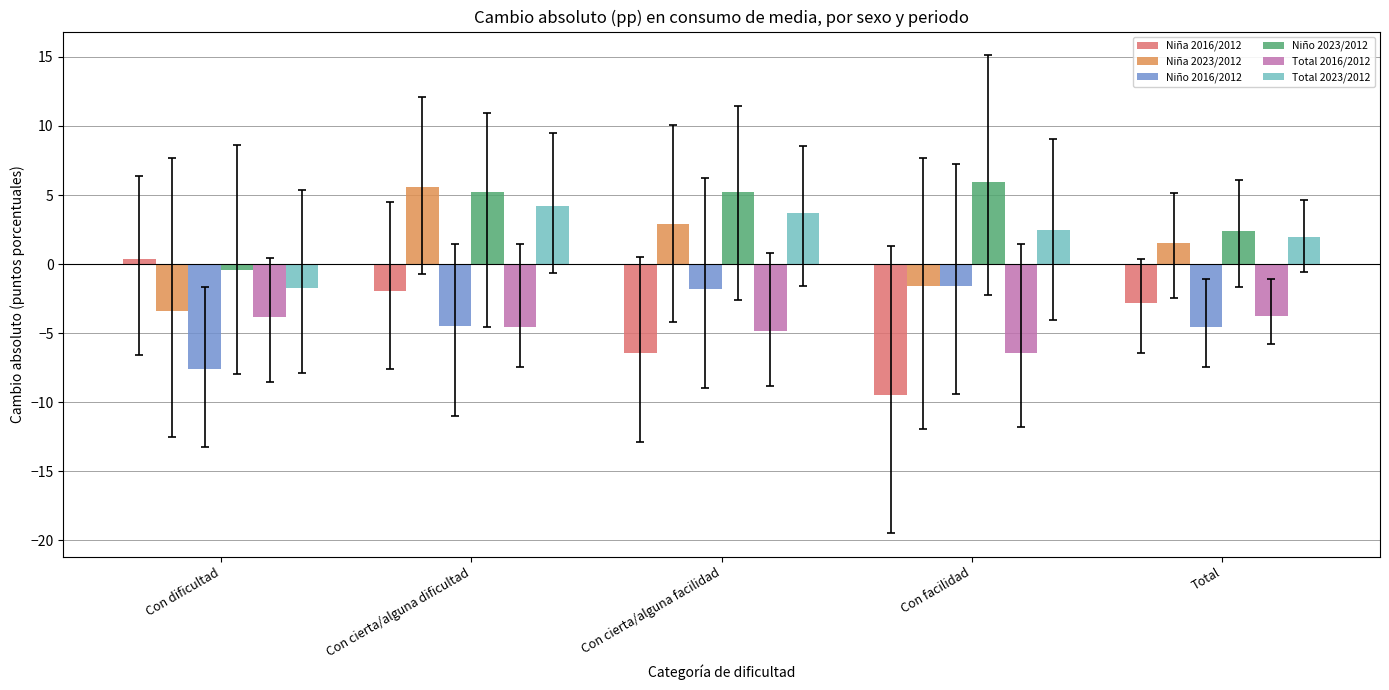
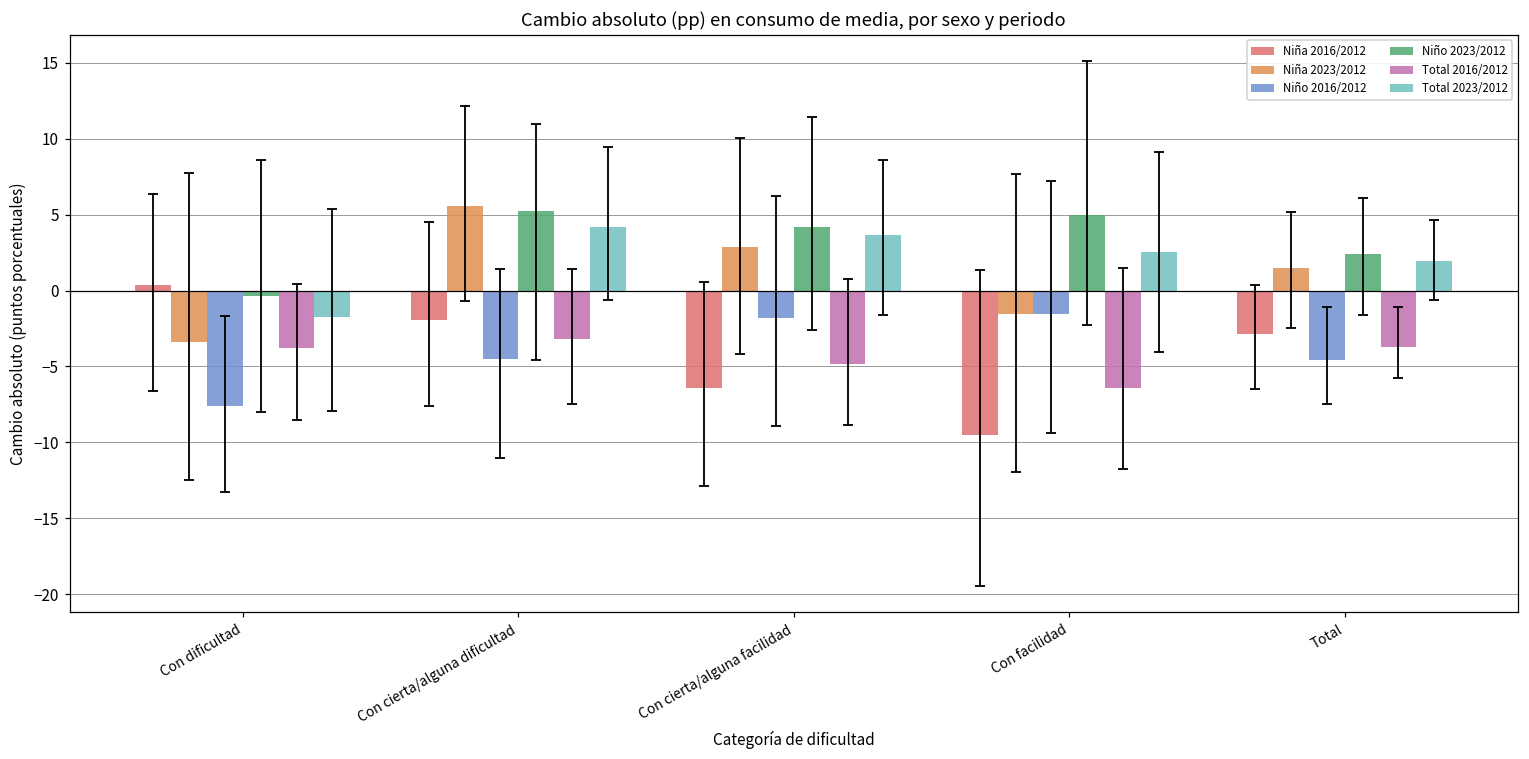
  {
    "Niño 2023/2012": {
      "Con dificultad": -0.4,
      "Con cierta/alguna dificultad": 5.3,
-     "Con cierta/alguna facilidad": 5.2,
-     "Con facilidad": 6.0,
+     "Con cierta/alguna facilidad": 4.2,
+     "Con facilidad": 5.0,
      "Total": 2.4
    },
    "Total 2016/2012": {
      "Con dificultad": -3.8,
-     "Con cierta/alguna dificultad": -4.6,
+     "Con cierta/alguna dificultad": -3.2,
      "Con cierta/alguna facilidad": -4.8,
      "Con facilidad": -6.4,
      "Total": -3.7
    }
  }
